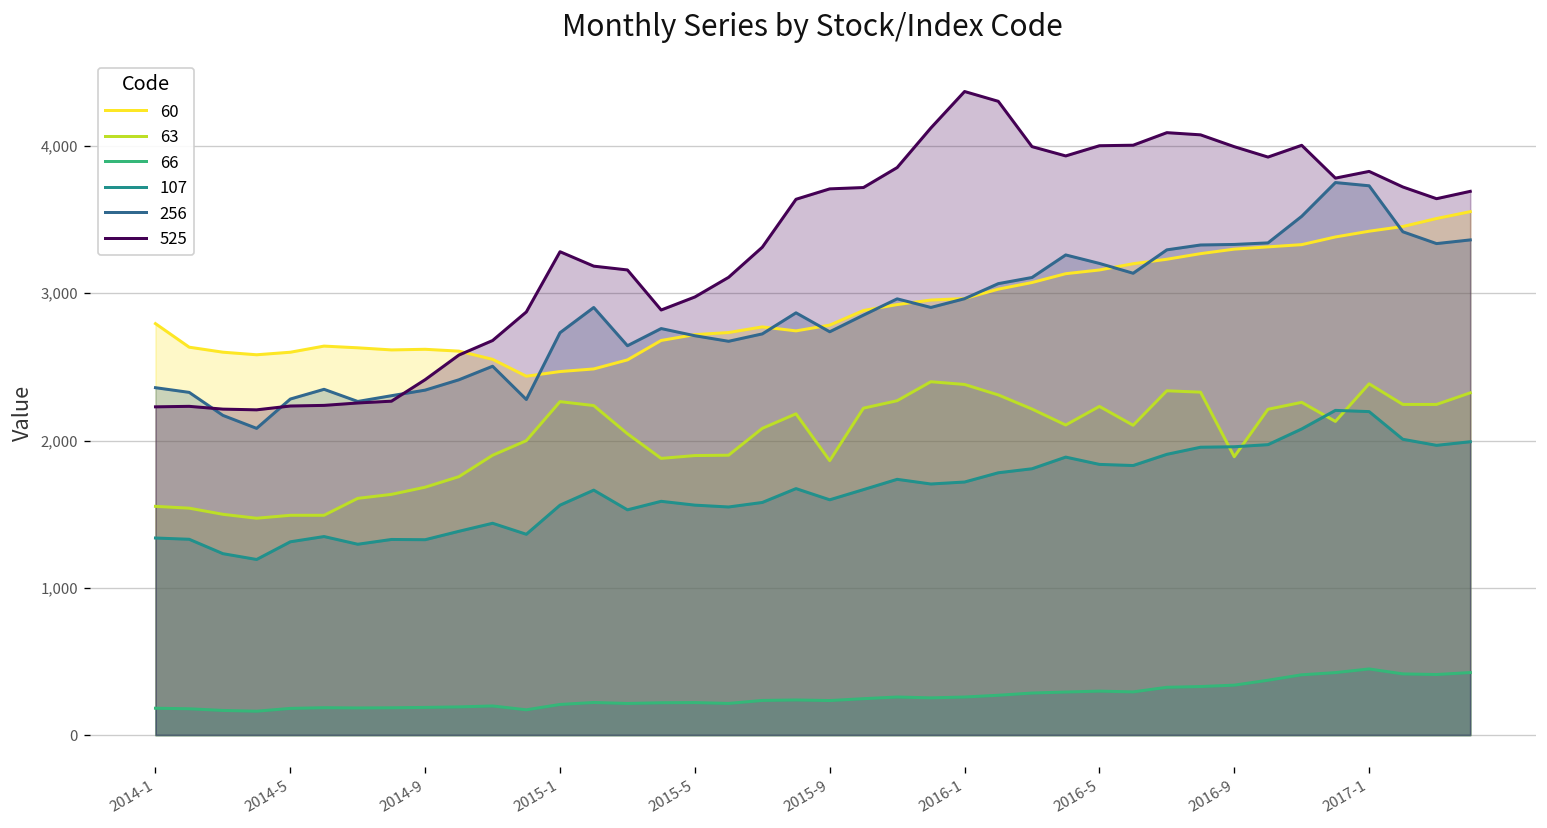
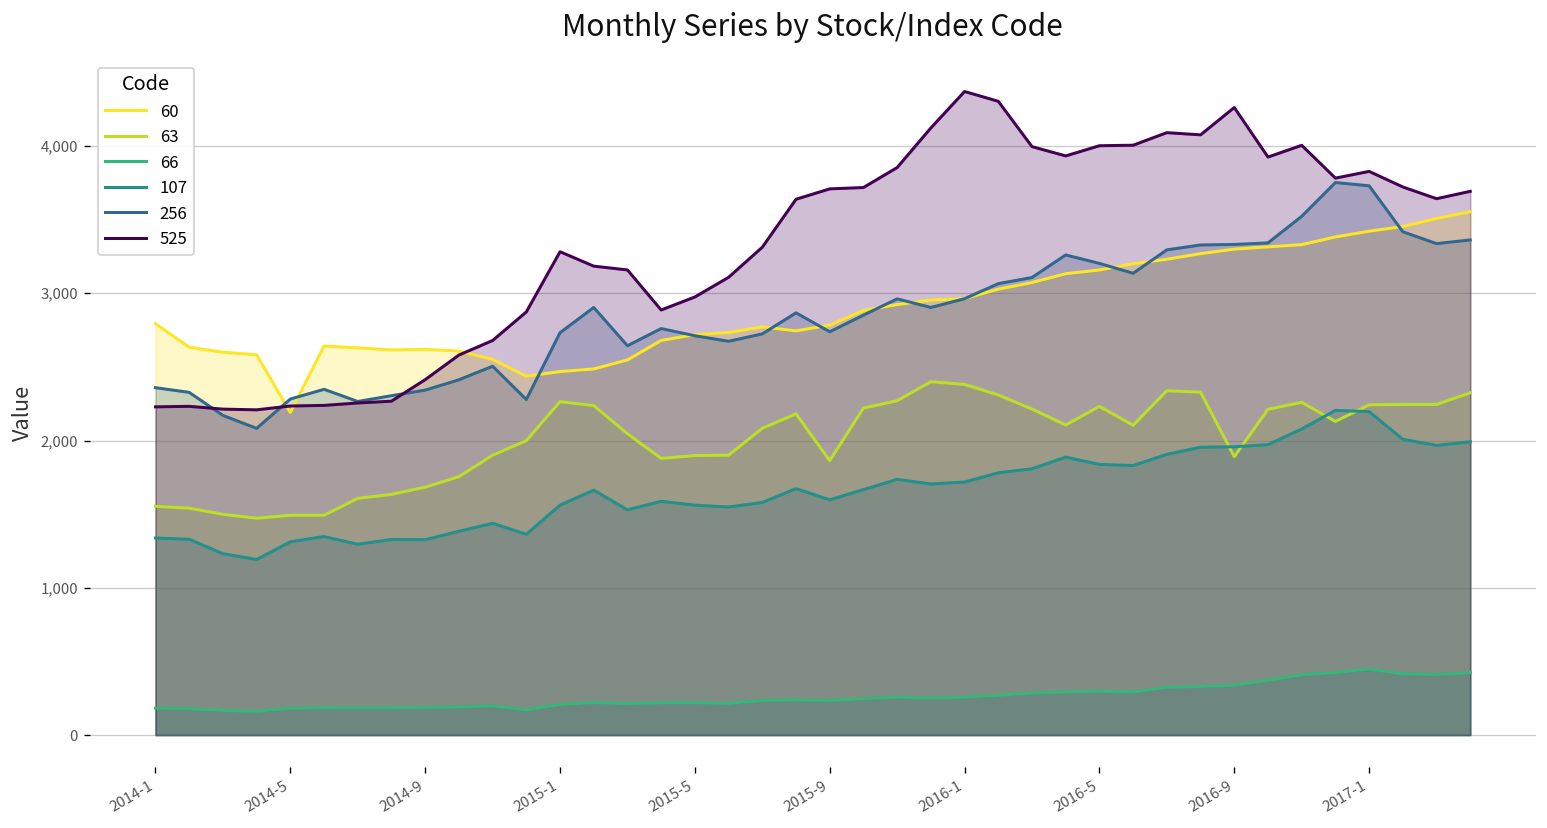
  {
    "60": {
      "2014-1": "2,790",
-     "2014-5": "2,600",
+     "2014-5": "2,190",
      "2014-9": "2,620",
      "2015-1": "2,470",
      "2015-9": "2,780",
      "2016-5": "3,160",
      "2016-9": "3,300",
      "2017-1": "3,420"
    },
    "63": {
      "2014-1": "1,550",
      "2014-5": "1,490",
      "2014-9": "1,680",
      "2015-1": "2,260",
      "2015-5": "1,900",
      "2015-9": "1,860",
      "2016-1": "2,380",
      "2016-5": "2,230",
      "2016-9": "1,890",
-     "2017-1": "2,390"
+     "2017-1": "2,240"
    },
    "525": {
      "2014-1": "2,230",
      "2014-5": "2,230",
      "2014-9": "2,410",
      "2015-1": "3,280",
      "2015-5": "2,970",
      "2015-9": "3,710",
      "2016-1": "4,370",
      "2016-5": "4,000",
-     "2016-9": "4,000",
+     "2016-9": "4,260",
      "2017-1": "3,830"
    }
  }
